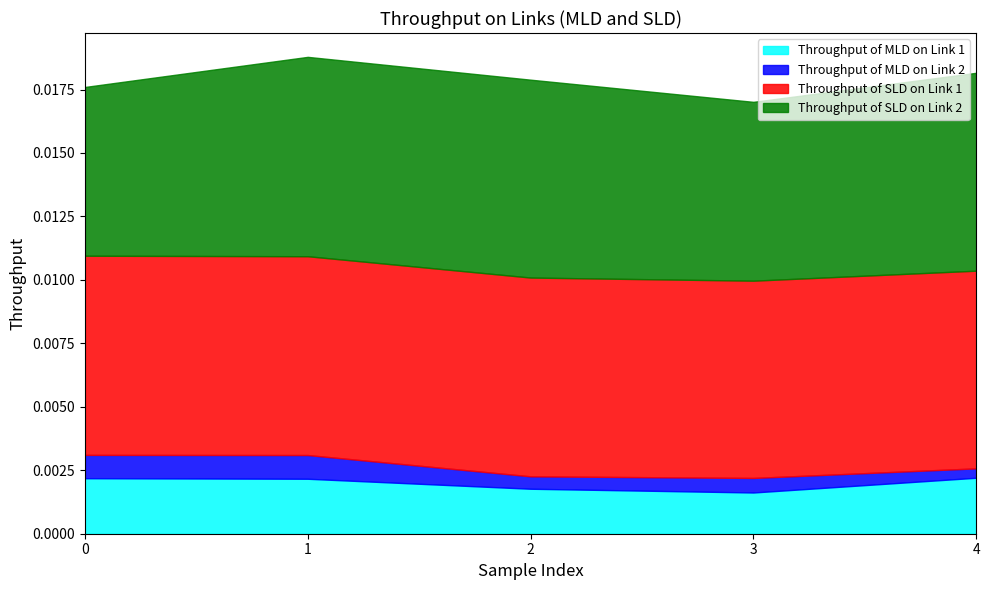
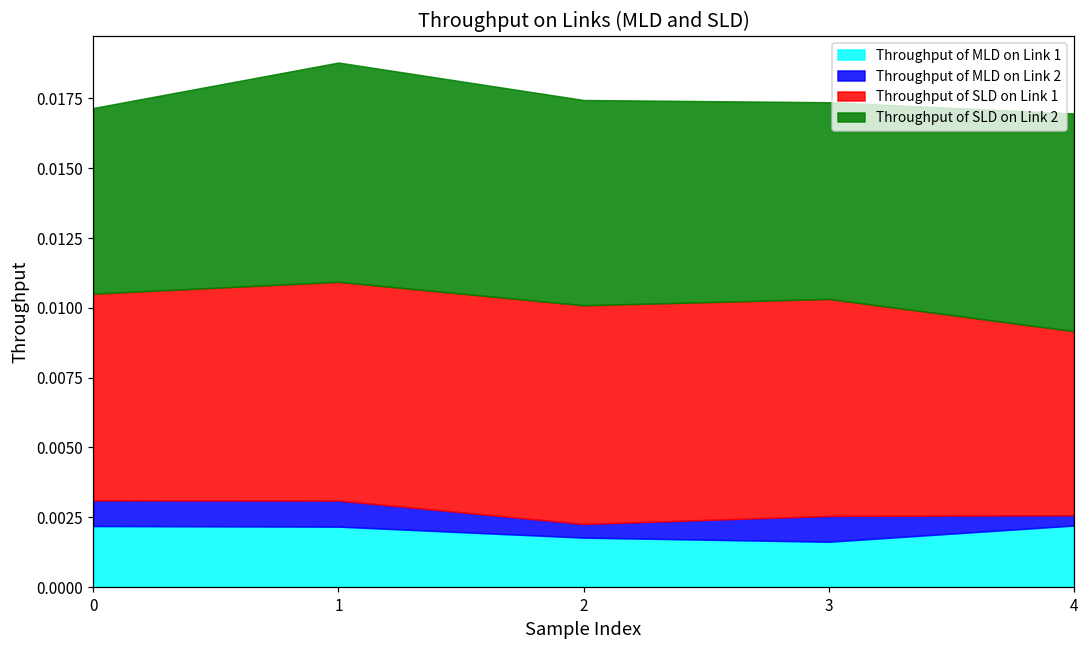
  {
    "Throughput of MLD on Link 1": {
      "0": 0.0022,
      "1": 0.0022,
      "2": 0.0018,
      "3": 0.0016,
      "4": 0.0022
    },
    "Throughput of MLD on Link 2": {
      "0": 0.0009,
      "1": 0.0009,
      "2": 0.0005,
-     "3": 0.0006,
+     "3": 0.0009,
      "4": 0.0004
    },
    "Throughput of SLD on Link 1": {
-     "0": 0.0078,
+     "0": 0.0074,
      "1": 0.0078,
      "2": 0.0078,
      "3": 0.0078,
-     "4": 0.0078
+     "4": 0.0066
    },
    "Throughput of SLD on Link 2": {
      "0": 0.0066,
      "1": 0.0079,
-     "2": 0.0078,
+     "2": 0.0074,
      "3": 0.0070,
      "4": 0.0078
    }
  }
